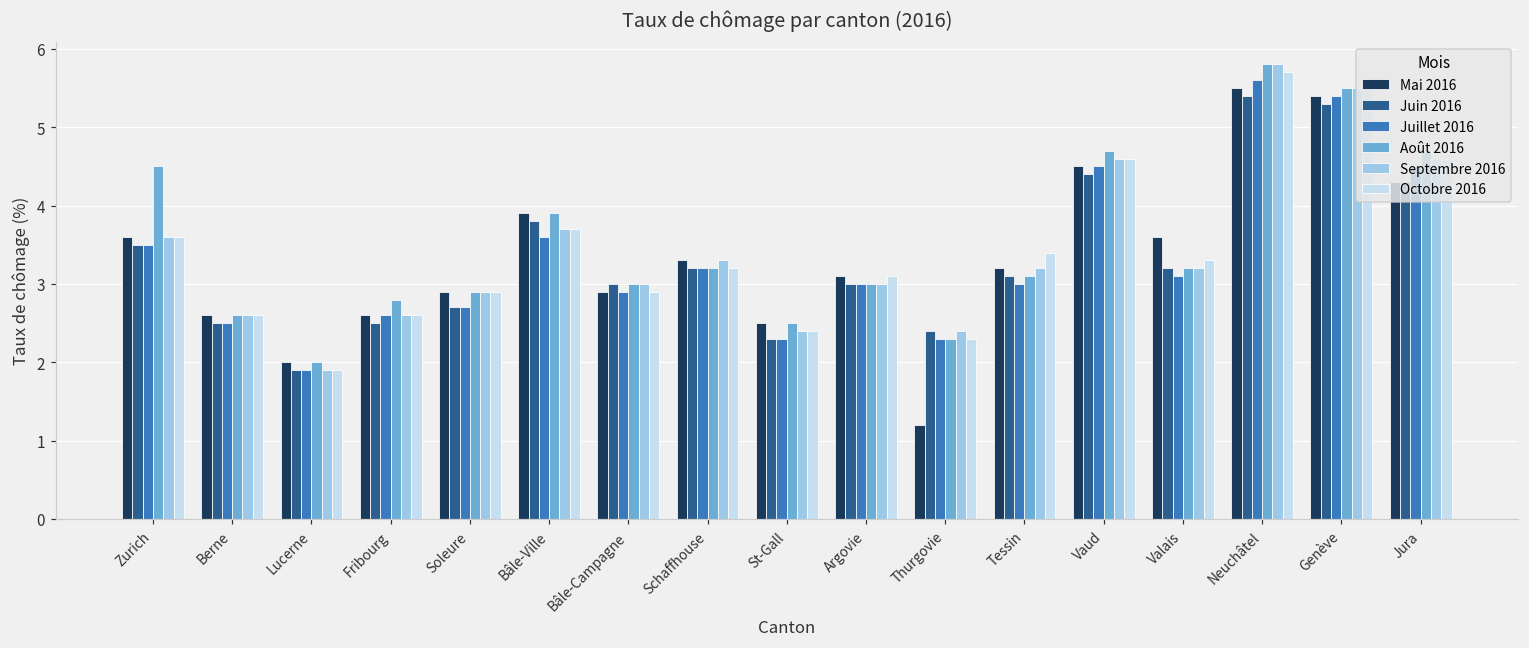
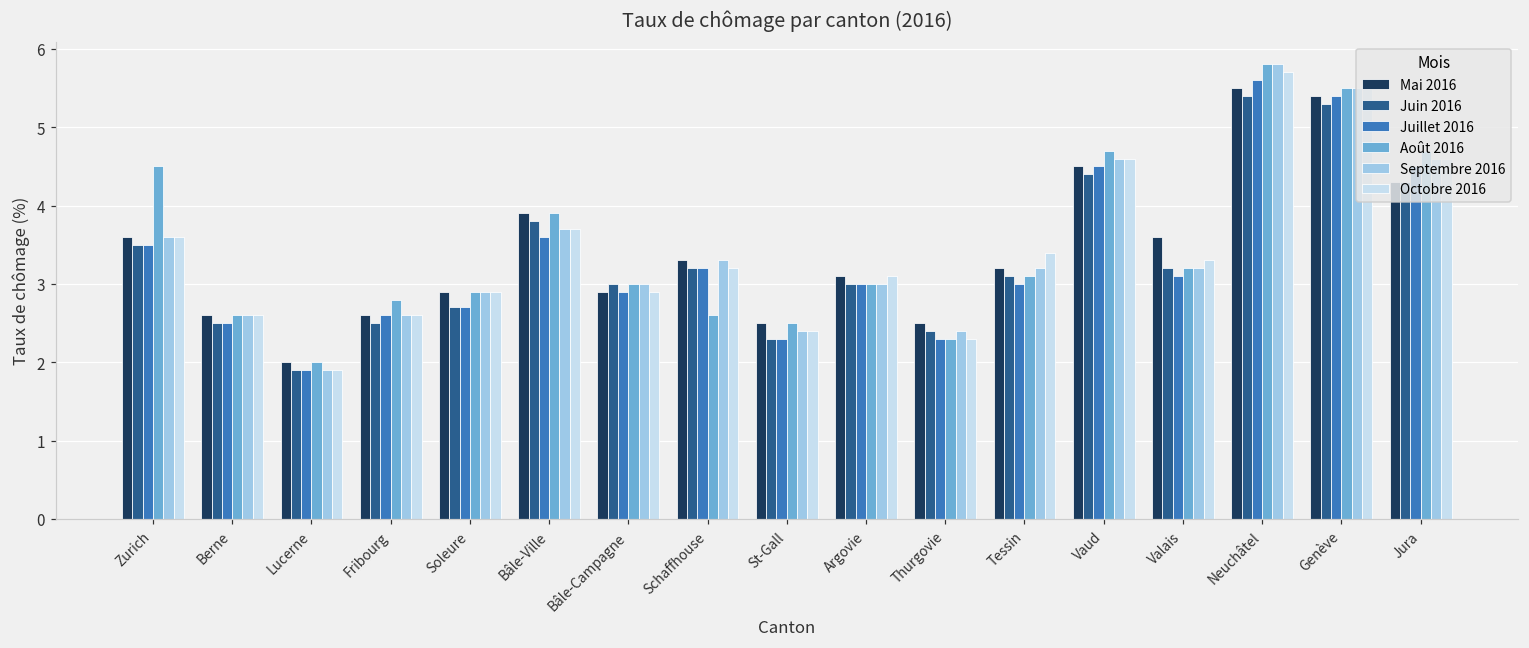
  {
    "Mai 2016": {
      "Zurich": 3.6,
      "Berne": 2.6,
      "Lucerne": 2.0,
      "Fribourg": 2.6,
      "Soleure": 2.9,
      "Bâle-Ville": 3.9,
      "Bâle-Campagne": 2.9,
      "Schaffhouse": 3.3,
      "St-Gall": 2.5,
      "Argovie": 3.1,
-     "Thurgovie": 1.2,
+     "Thurgovie": 2.5,
      "Tessin": 3.2,
      "Vaud": 4.5,
      "Valais": 3.6,
      "Neuchâtel": 5.5,
      "Genève": 5.4
    },
    "Août 2016": {
      "Zurich": 4.5,
      "Berne": 2.6,
      "Lucerne": 2.0,
      "Fribourg": 2.8,
      "Soleure": 2.9,
      "Bâle-Ville": 3.9,
      "Bâle-Campagne": 3.0,
-     "Schaffhouse": 3.2,
+     "Schaffhouse": 2.6,
      "St-Gall": 2.5,
      "Argovie": 3.0,
      "Thurgovie": 2.3,
      "Tessin": 3.1,
      "Vaud": 4.7,
      "Valais": 3.2,
      "Neuchâtel": 5.8,
      "Genève": 5.5
    }
  }
